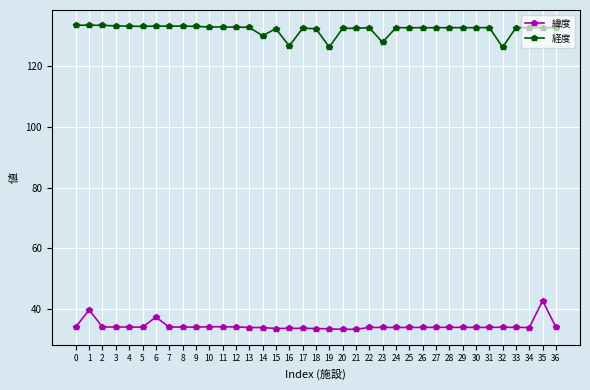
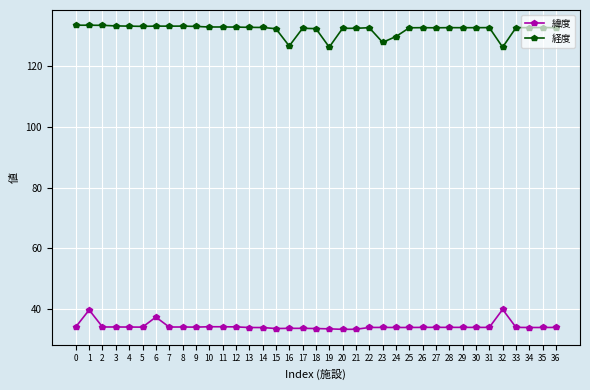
  {
    "緯度": {
      "0": 34,
      "1": 40,
      "2": 34,
      "3": 34,
      "4": 34,
      "5": 34,
      "6": 37,
      "7": 34,
      "8": 34,
      "9": 34,
      "10": 34,
      "11": 34,
      "12": 34,
      "13": 34,
      "14": 34,
      "15": 33,
      "16": 34,
      "17": 34,
      "18": 33,
      "19": 33,
      "20": 33,
      "21": 33,
      "22": 34,
      "23": 34,
      "24": 34,
      "25": 34,
      "26": 34,
      "27": 34,
      "28": 34,
      "29": 34,
      "30": 34,
      "31": 34,
-     "32": 34,
+     "32": 40,
      "33": 34,
      "34": 34,
-     "35": 43,
+     "35": 34,
      "36": 34
    },
    "経度": {
      "0": 134,
      "1": 134,
      "2": 134,
      "3": 133,
      "4": 133,
      "5": 133,
      "6": 133,
      "7": 133,
      "8": 133,
      "9": 133,
      "10": 133,
      "11": 133,
      "12": 133,
      "13": 133,
-     "14": 130,
+     "14": 133,
      "15": 132,
      "16": 127,
      "17": 133,
      "18": 132,
      "19": 126,
      "20": 133,
      "21": 133,
      "22": 133,
      "23": 128,
-     "24": 133,
+     "24": 130,
      "25": 133,
      "26": 133,
      "27": 133,
      "28": 133,
      "29": 133,
      "30": 133,
      "31": 133,
      "32": 126,
      "33": 133
    }
  }
